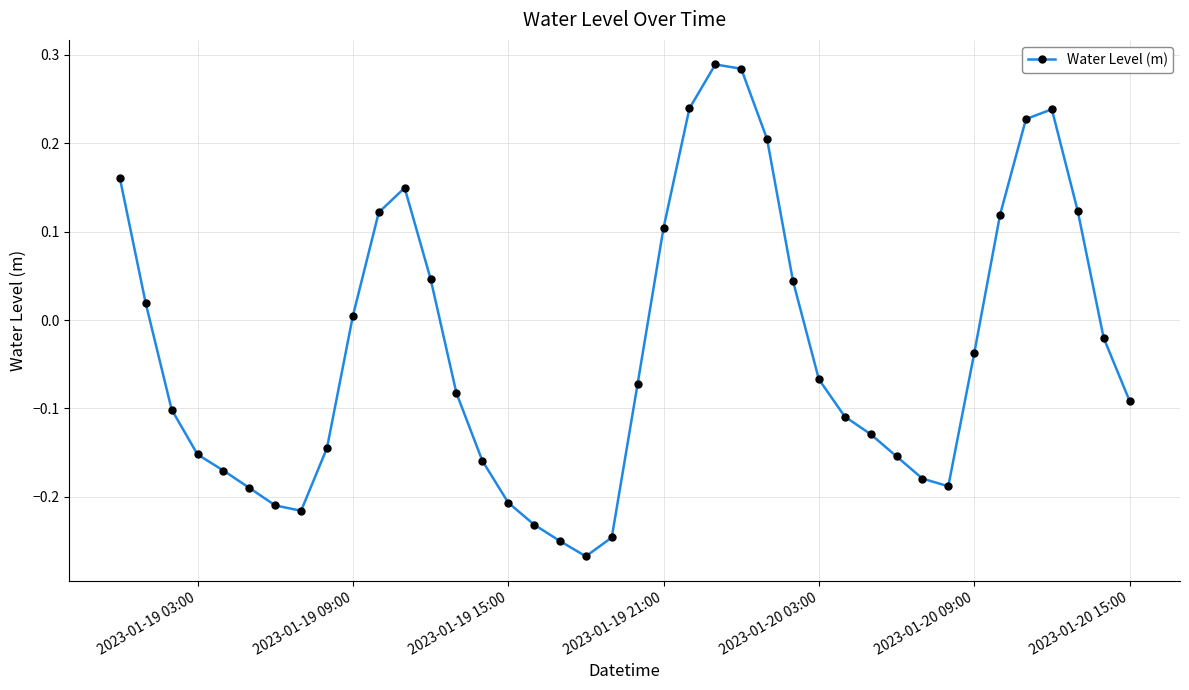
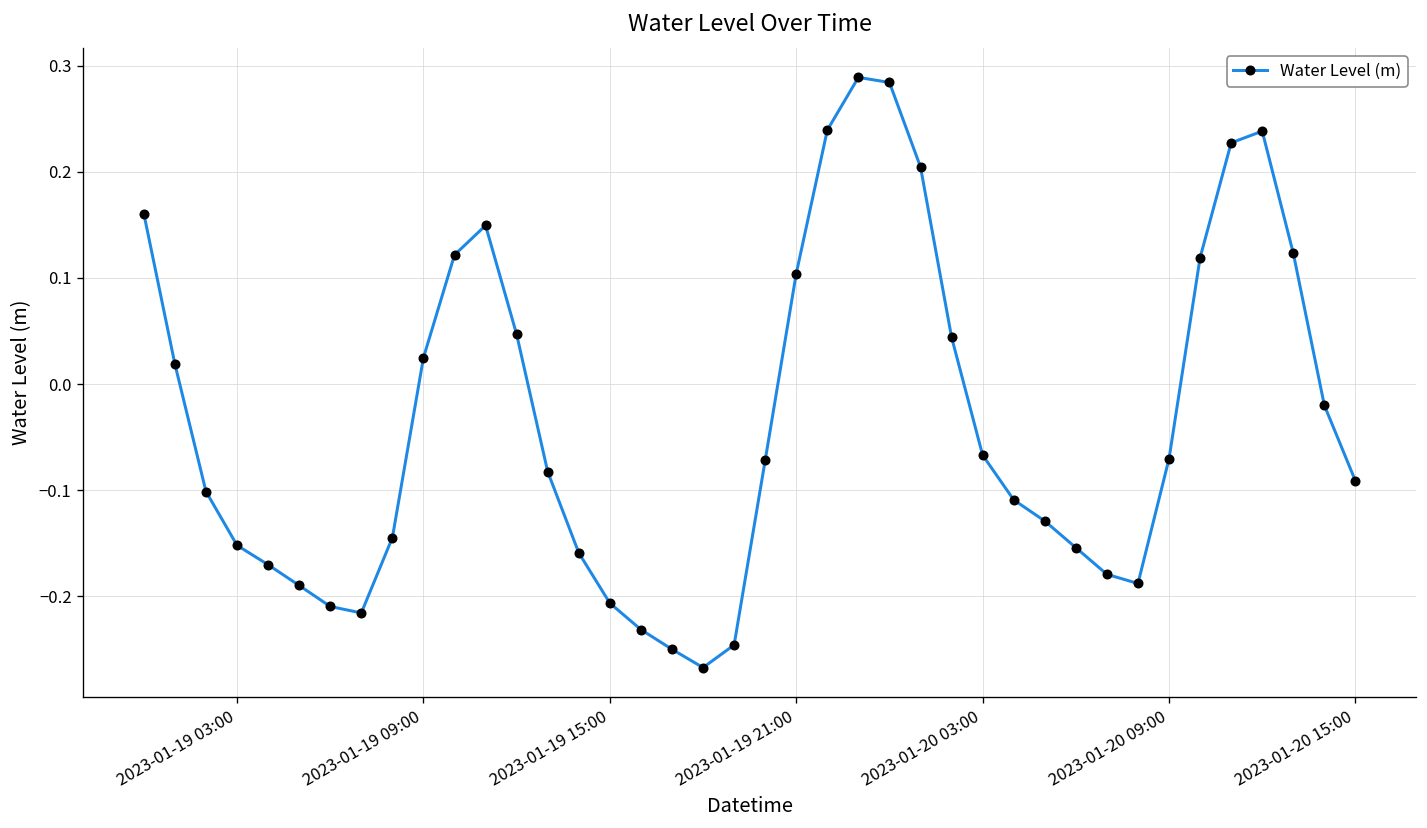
  {
    "2023-01-19 03:00": -0.15,
-   "2023-01-19 09:00": 0.00,
+   "2023-01-19 09:00": 0.02,
    "2023-01-19 15:00": -0.21,
    "2023-01-19 21:00": 0.10,
    "2023-01-20 03:00": -0.07,
-   "2023-01-20 09:00": -0.04,
+   "2023-01-20 09:00": -0.07,
    "2023-01-20 15:00": -0.09
  }
